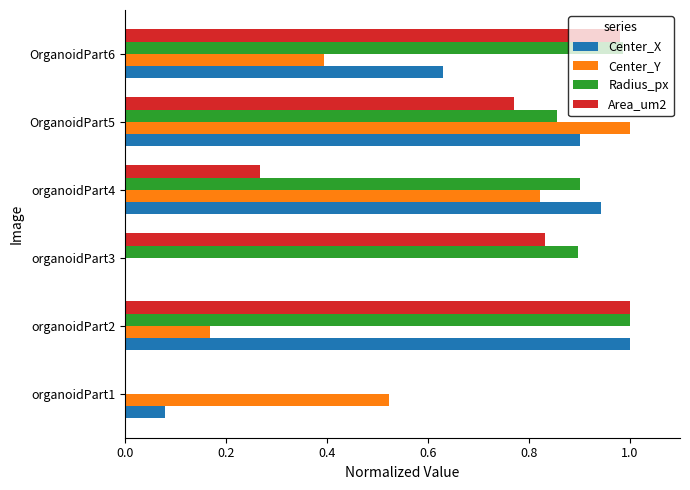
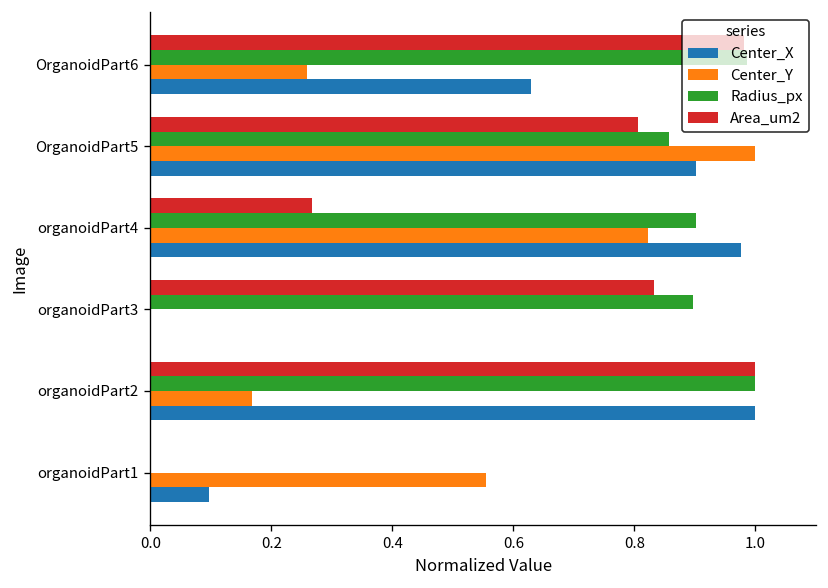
  {
    "Center_X": {
      "OrganoidPart6": 0.63,
      "OrganoidPart5": 0.90,
-     "organoidPart4": 0.94,
+     "organoidPart4": 0.98,
      "organoidPart3": 0.00,
      "organoidPart2": 1.00,
-     "organoidPart1": 0.08
+     "organoidPart1": 0.10
    },
    "Center_Y": {
-     "OrganoidPart6": 0.39,
+     "OrganoidPart6": 0.26,
      "OrganoidPart5": 1.00,
      "organoidPart4": 0.82,
      "organoidPart3": 0.00,
      "organoidPart2": 0.17,
-     "organoidPart1": 0.52
+     "organoidPart1": 0.56
    },
    "Radius_px": {
      "OrganoidPart5": 0.86,
      "organoidPart4": 0.90,
      "organoidPart3": 0.90,
      "organoidPart2": 1.00,
      "organoidPart1": 0.00
    },
    "Area_um2": {
-     "OrganoidPart5": 0.77,
+     "OrganoidPart5": 0.81,
      "organoidPart4": 0.27,
      "organoidPart3": 0.83,
      "organoidPart2": 1.00,
      "organoidPart1": 0.00
    }
  }
